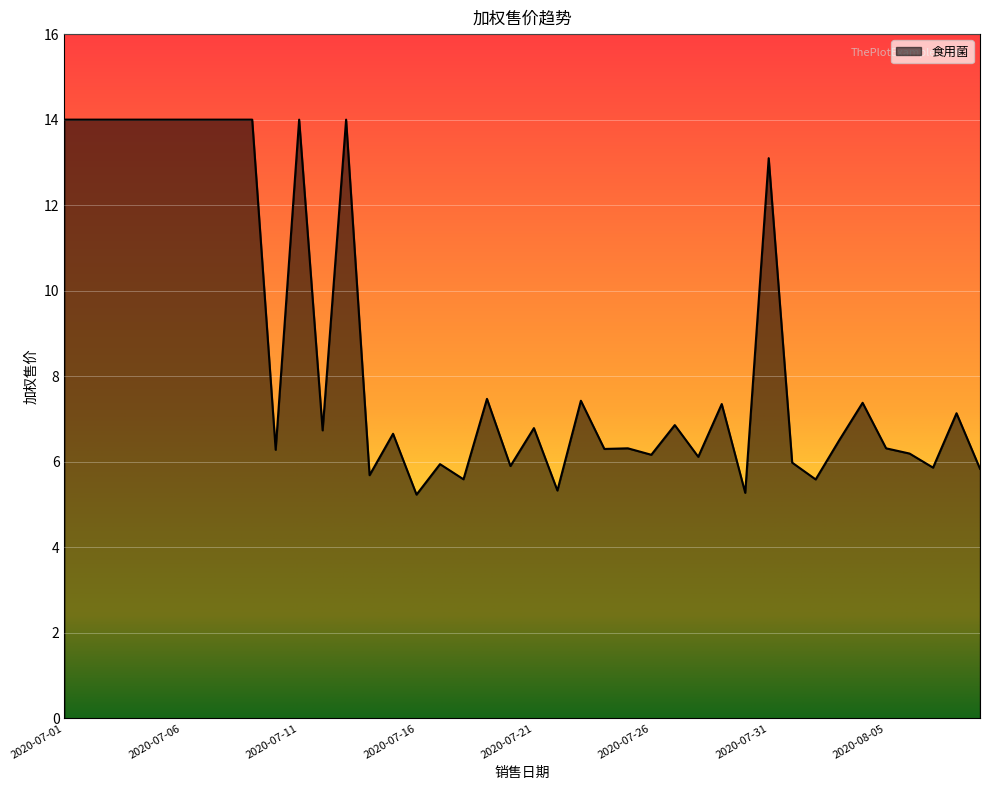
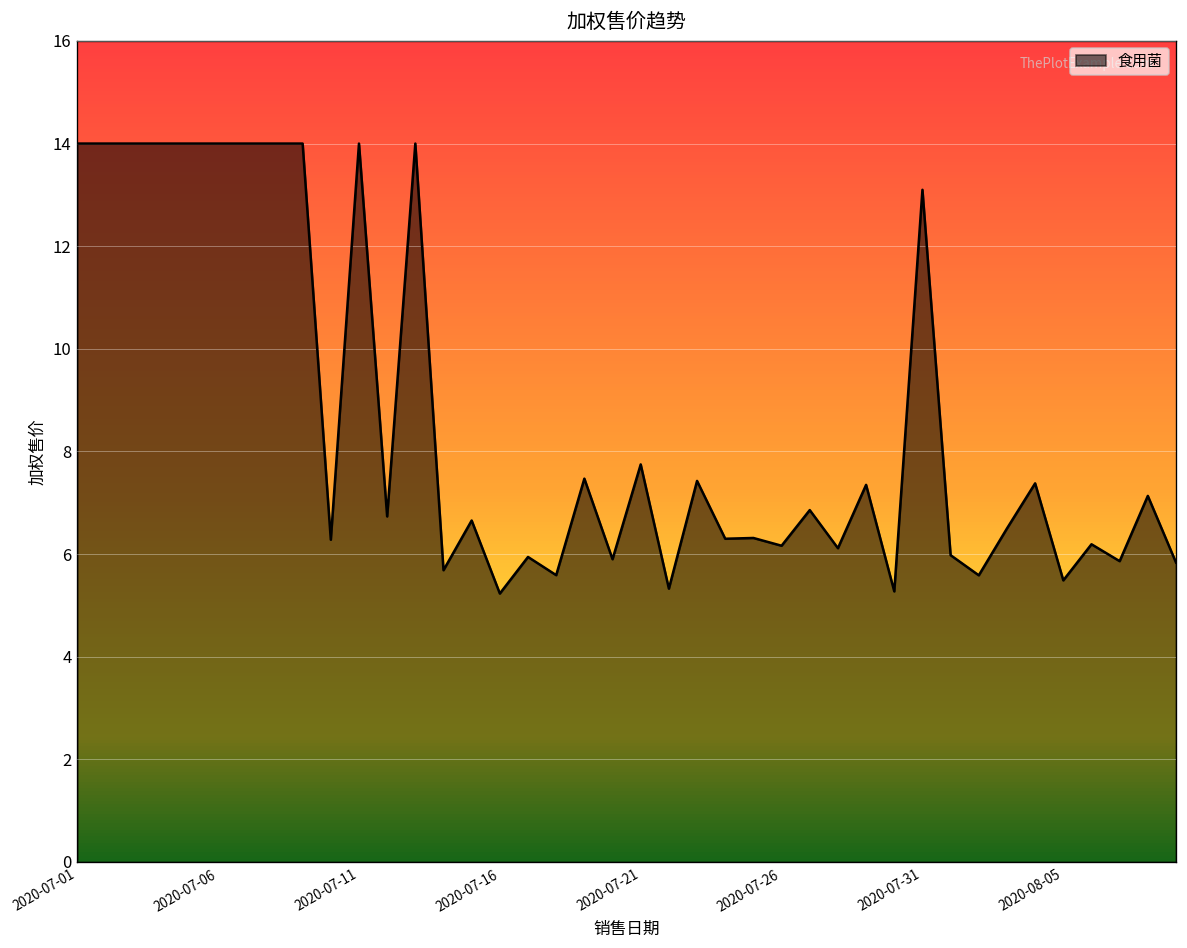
  {
    "2020-07-01": 14.0,
    "2020-07-06": 14.0,
    "2020-07-11": 14.0,
    "2020-07-16": 5.2,
-   "2020-07-21": 6.8,
+   "2020-07-21": 7.7,
    "2020-07-26": 6.2,
    "2020-07-31": 13.1,
-   "2020-08-05": 6.3
+   "2020-08-05": 5.5
  }
